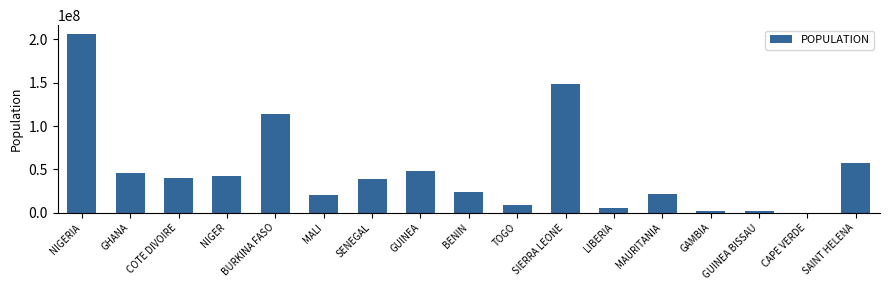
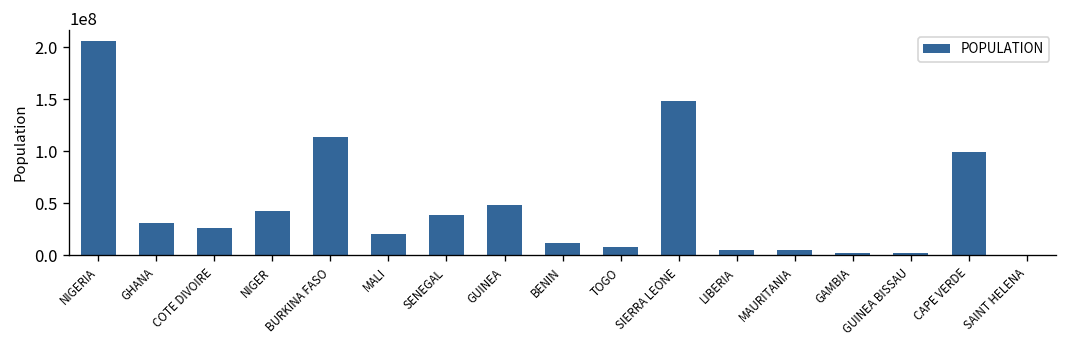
  {
    "NIGERIA": 210000000,
-   "GHANA": 50000000,
-   "COTE DIVOIRE": 40000000,
+   "GHANA": 30000000,
+   "COTE DIVOIRE": 30000000,
    "NIGER": 40000000,
    "BURKINA FASO": 110000000,
    "MALI": 20000000,
    "SENEGAL": 40000000,
    "GUINEA": 50000000,
-   "BENIN": 20000000,
+   "BENIN": 10000000,
    "TOGO": 10000000,
    "SIERRA LEONE": 150000000,
    "LIBERIA": 10000000,
-   "MAURITANIA": 20000000,
-   "CAPE VERDE": 0,
-   "SAINT HELENA": 60000000
+   "MAURITANIA": 0,
+   "CAPE VERDE": 100000000,
+   "SAINT HELENA": 0
  }
